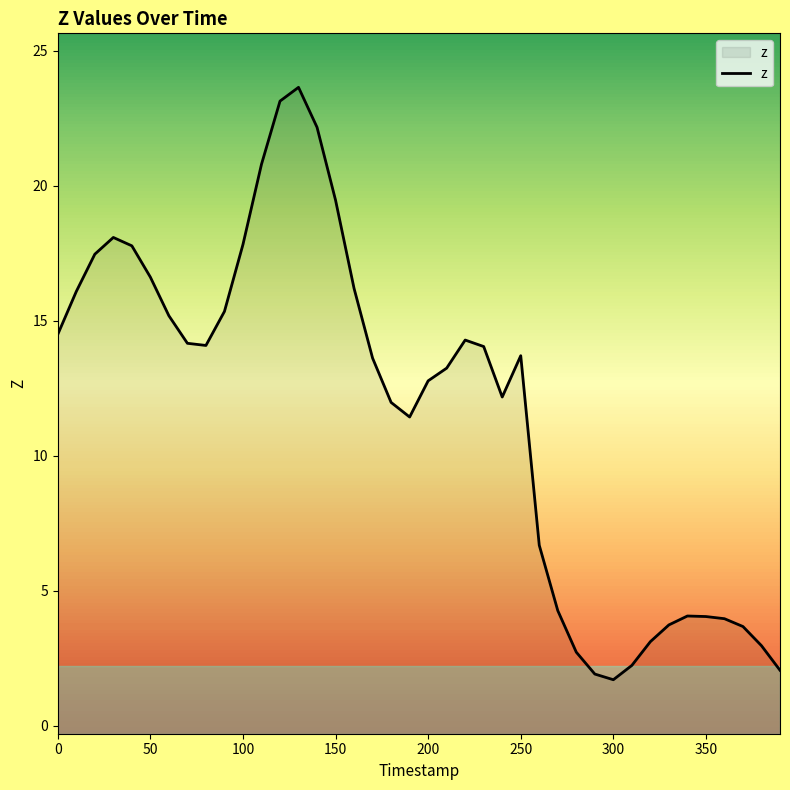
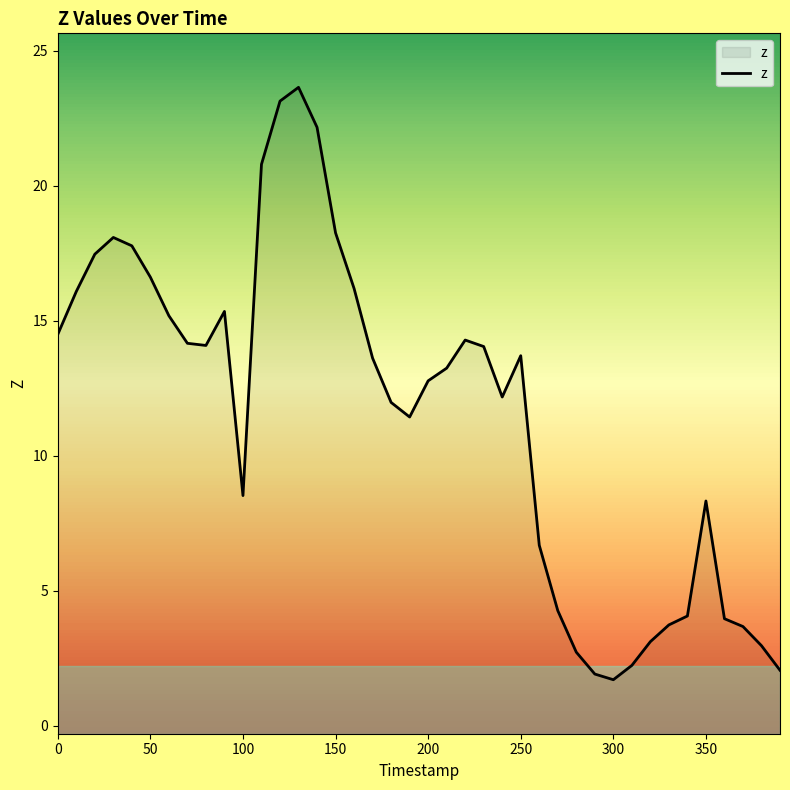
  {
    "0": 14.5,
    "50": 16.6,
-   "100": 17.8,
-   "150": 19.5,
+   "100": 8.5,
+   "150": 18.3,
    "200": 12.8,
    "250": 13.7,
-   "350": 4.0
+   "350": 8.3
  }
